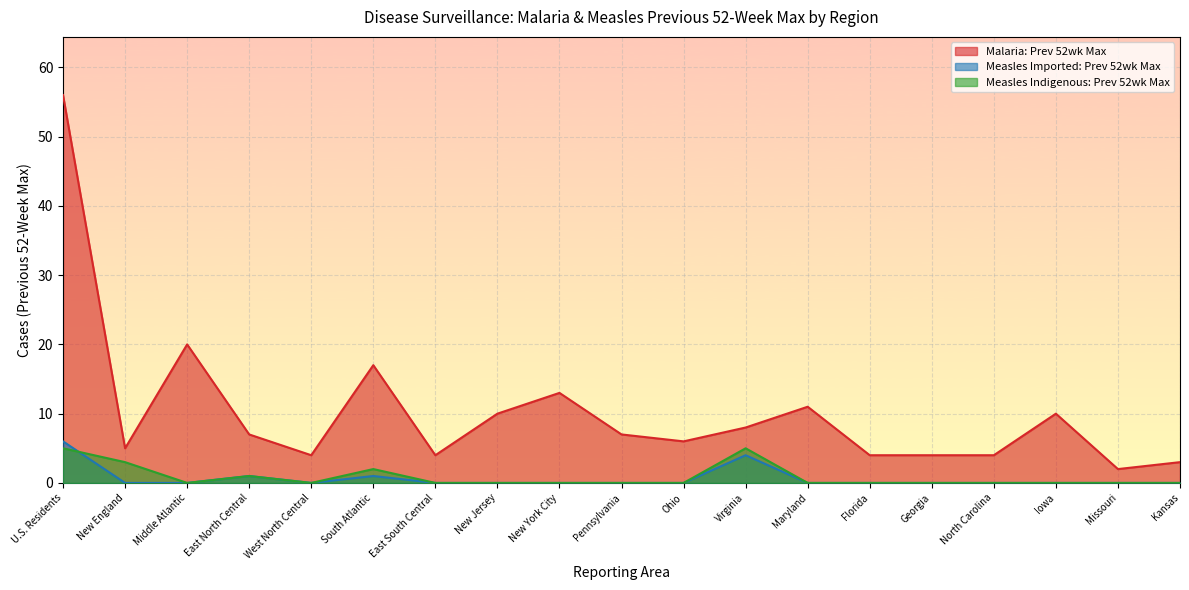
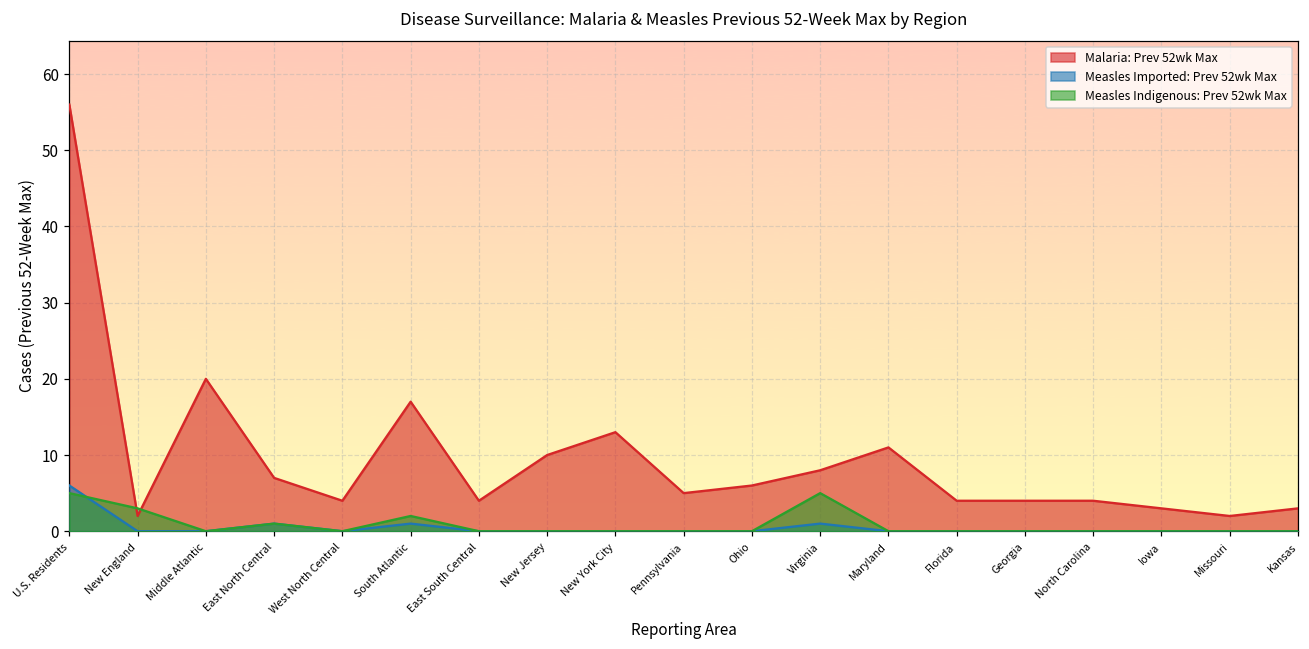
  {
    "Malaria: Prev 52wk Max": {
      "U.S. Residents": 56,
-     "New England": 5,
+     "New England": 2,
      "Middle Atlantic": 20,
      "East North Central": 7,
      "West North Central": 4,
      "South Atlantic": 17,
      "East South Central": 4,
      "New Jersey": 10,
      "New York City": 13,
-     "Pennsylvania": 7,
+     "Pennsylvania": 5,
      "Ohio": 6,
      "Virginia": 8,
      "Maryland": 11,
      "Florida": 4,
      "Georgia": 4,
      "North Carolina": 4,
-     "Iowa": 10,
+     "Iowa": 3,
      "Missouri": 2,
      "Kansas": 3
    },
    "Measles Imported: Prev 52wk Max": {
      "U.S. Residents": 6,
      "New England": 0,
      "South Atlantic": 1,
-     "Virginia": 4
+     "Virginia": 1
    },
    "Measles Indigenous: Prev 52wk Max": {
      "U.S. Residents": 5,
      "New England": 3,
      "South Atlantic": 2,
      "Virginia": 5
    }
  }
